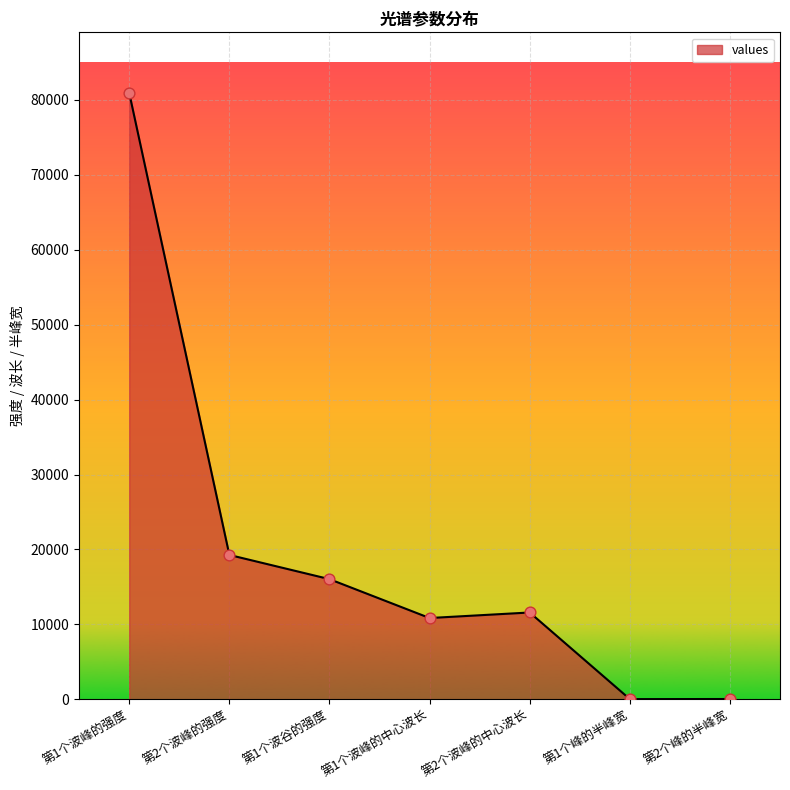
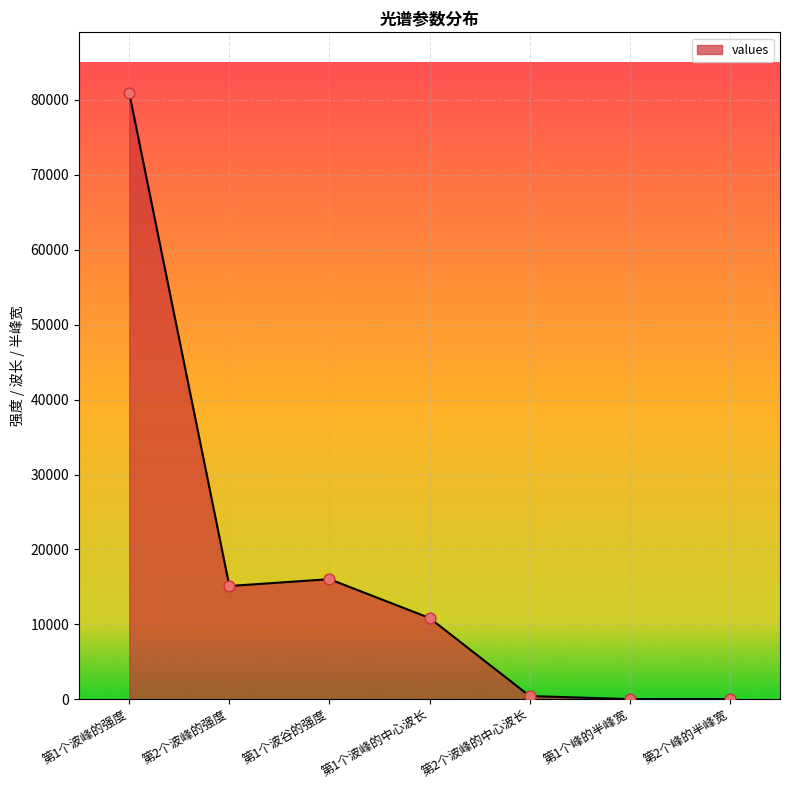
  {
    "第1个波峰的强度": 81000,
-   "第2个波峰的强度": 19000,
+   "第2个波峰的强度": 15000,
    "第1个波谷的强度": 16000,
    "第1个波峰的中心波长": 11000,
-   "第2个波峰的中心波长": 12000,
+   "第2个波峰的中心波长": 0,
    "第1个峰的半峰宽": 0,
    "第2个峰的半峰宽": 0
  }
